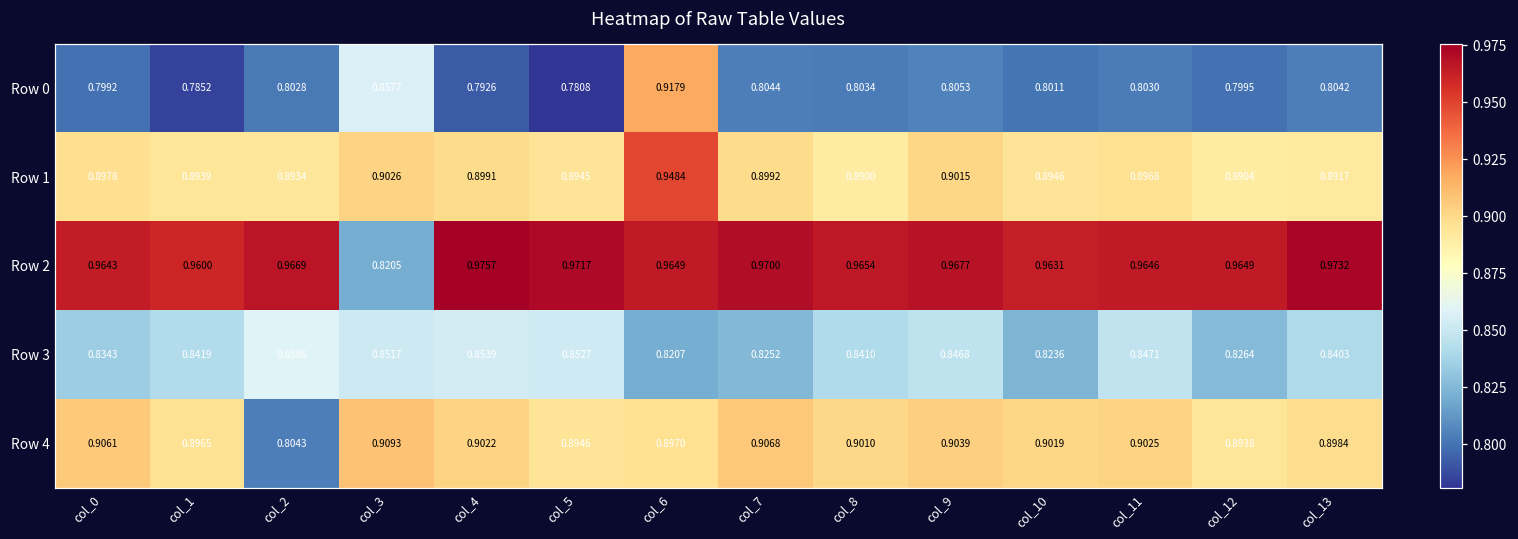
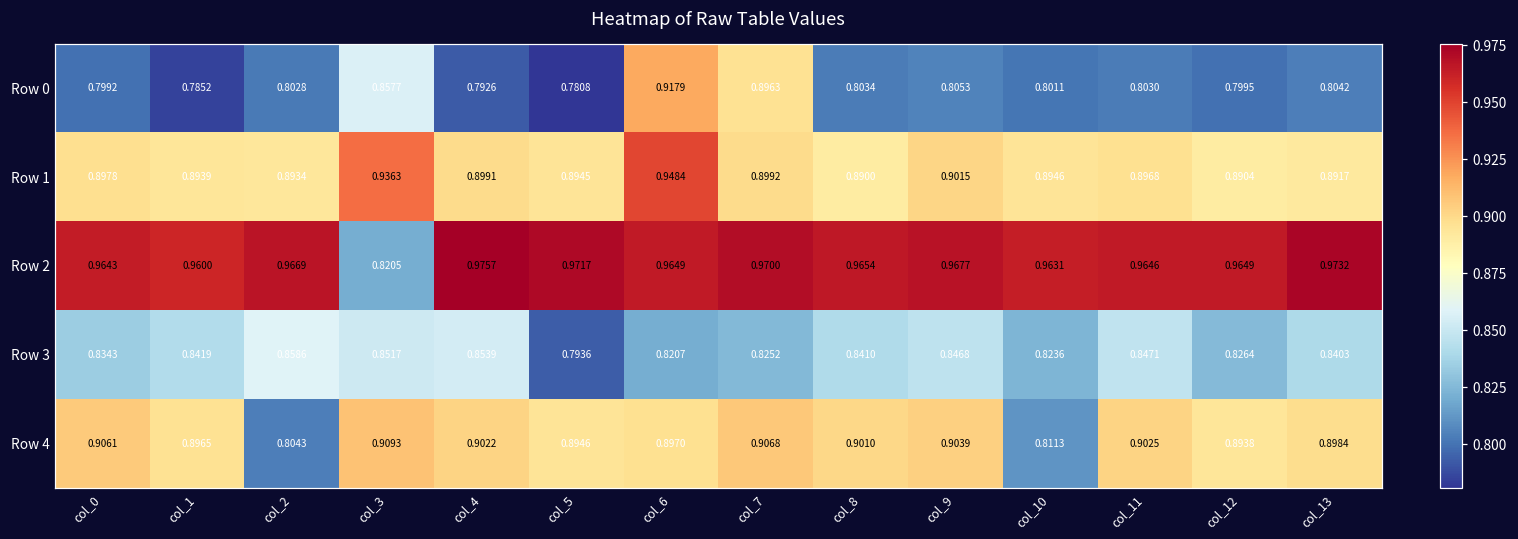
  {
    "Row 0": {
      "col_0": 0.7992,
      "col_1": 0.7852,
      "col_2": 0.8028,
      "col_4": 0.7926,
      "col_5": 0.7808,
      "col_6": 0.9179,
-     "col_7": 0.8044,
+     "col_7": 0.8963,
      "col_8": 0.8034,
      "col_9": 0.8053,
      "col_10": 0.8011,
      "col_11": 0.8030,
      "col_12": 0.7995,
      "col_13": 0.8042
    },
    "Row 1": {
      "col_0": 0.8978,
      "col_1": 0.8939,
      "col_2": 0.8934,
-     "col_3": 0.9026,
+     "col_3": 0.9363,
      "col_4": 0.8991,
      "col_5": 0.8945,
      "col_6": 0.9484,
      "col_7": 0.8992,
      "col_8": 0.8900,
      "col_9": 0.9015,
      "col_10": 0.8946,
      "col_11": 0.8968,
      "col_12": 0.8904,
      "col_13": 0.8917
    },
    "Row 2": {
      "col_0": 0.9643,
      "col_1": 0.9600,
      "col_2": 0.9669,
      "col_3": 0.8205,
      "col_4": 0.9757,
      "col_5": 0.9717,
      "col_6": 0.9649,
      "col_7": 0.9700,
      "col_8": 0.9654,
      "col_9": 0.9677,
      "col_10": 0.9631,
      "col_11": 0.9646,
      "col_12": 0.9649,
      "col_13": 0.9732
    },
    "Row 3": {
      "col_0": 0.8343,
      "col_1": 0.8419,
      "col_3": 0.8517,
-     "col_5": 0.8527,
+     "col_5": 0.7936,
      "col_6": 0.8207,
      "col_7": 0.8252,
      "col_8": 0.8410,
      "col_9": 0.8468,
      "col_10": 0.8236,
      "col_11": 0.8471,
      "col_12": 0.8264,
      "col_13": 0.8403
    },
    "Row 4": {
      "col_0": 0.9061,
      "col_1": 0.8965,
      "col_2": 0.8043,
      "col_3": 0.9093,
      "col_4": 0.9022,
      "col_5": 0.8946,
      "col_6": 0.8970,
      "col_7": 0.9068,
      "col_8": 0.9010,
      "col_9": 0.9039,
-     "col_10": 0.9019,
+     "col_10": 0.8113,
      "col_11": 0.9025,
      "col_12": 0.8938,
      "col_13": 0.8984
    }
  }
